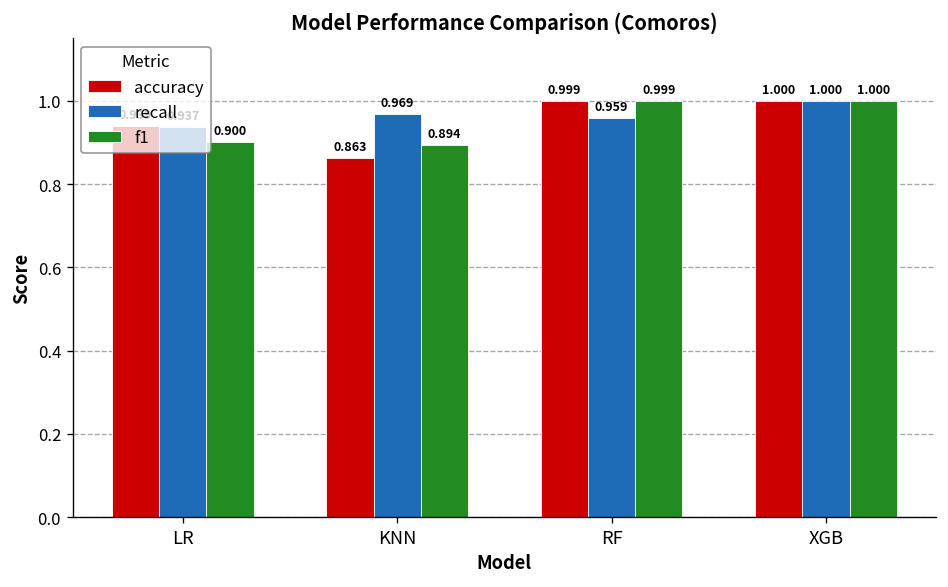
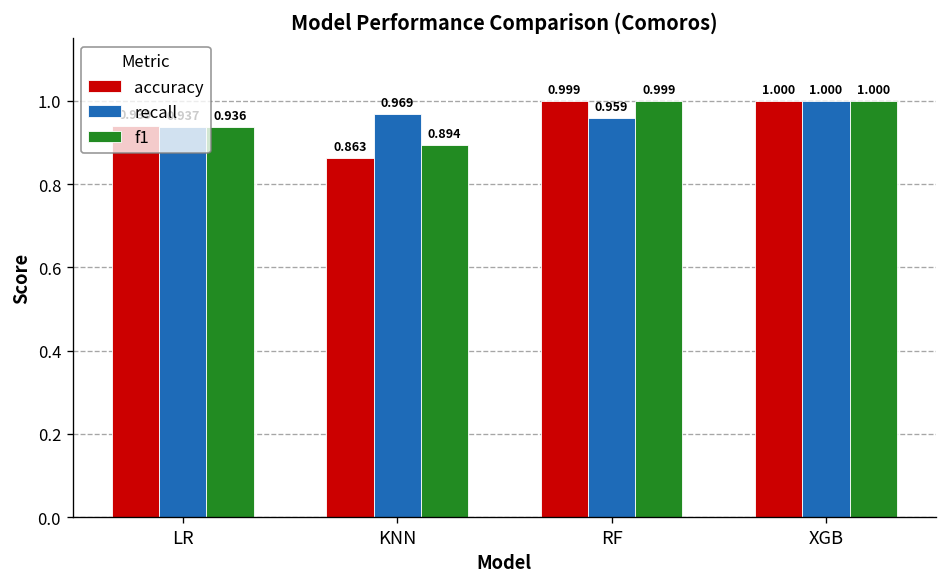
  {
    "accuracy": {
      "KNN": 0.863,
      "RF": 0.999,
      "XGB": 1.000
    },
    "recall": {
      "KNN": 0.969,
      "RF": 0.959,
      "XGB": 1.000
    },
    "f1": {
-     "LR": 0.900,
+     "LR": 0.936,
      "KNN": 0.894,
      "RF": 0.999,
      "XGB": 1.000
    }
  }
